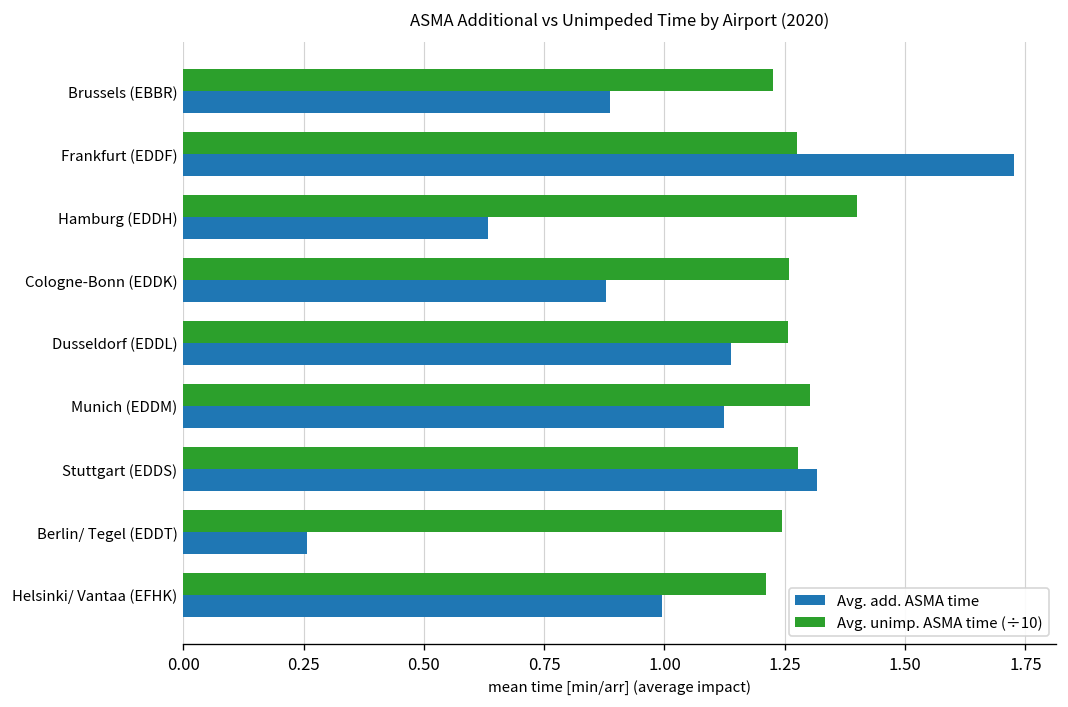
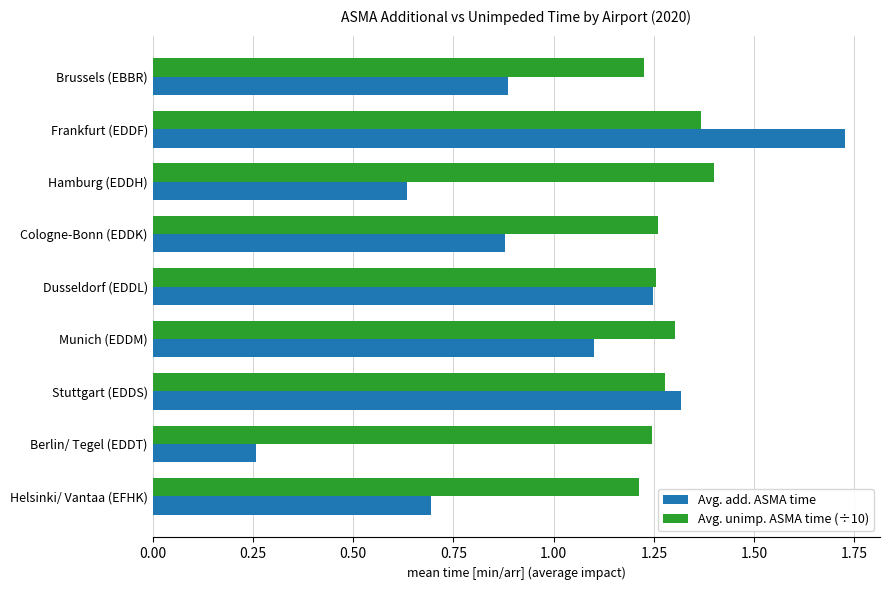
  {
    "Avg. add. ASMA time": {
      "Brussels (EBBR)": 0.89,
      "Frankfurt (EDDF)": 1.73,
      "Hamburg (EDDH)": 0.63,
      "Cologne-Bonn (EDDK)": 0.88,
-     "Dusseldorf (EDDL)": 1.14,
-     "Munich (EDDM)": 1.12,
+     "Dusseldorf (EDDL)": 1.25,
+     "Munich (EDDM)": 1.10,
      "Stuttgart (EDDS)": 1.32,
      "Berlin/ Tegel (EDDT)": 0.26,
-     "Helsinki/ Vantaa (EFHK)": 1.00
+     "Helsinki/ Vantaa (EFHK)": 0.69
    },
    "Avg. unimp. ASMA time (÷10)": {
      "Brussels (EBBR)": 1.23,
-     "Frankfurt (EDDF)": 1.28,
+     "Frankfurt (EDDF)": 1.37,
      "Hamburg (EDDH)": 1.40,
      "Cologne-Bonn (EDDK)": 1.26,
      "Dusseldorf (EDDL)": 1.26,
      "Munich (EDDM)": 1.30,
      "Stuttgart (EDDS)": 1.28,
      "Berlin/ Tegel (EDDT)": 1.24,
      "Helsinki/ Vantaa (EFHK)": 1.21
    }
  }
